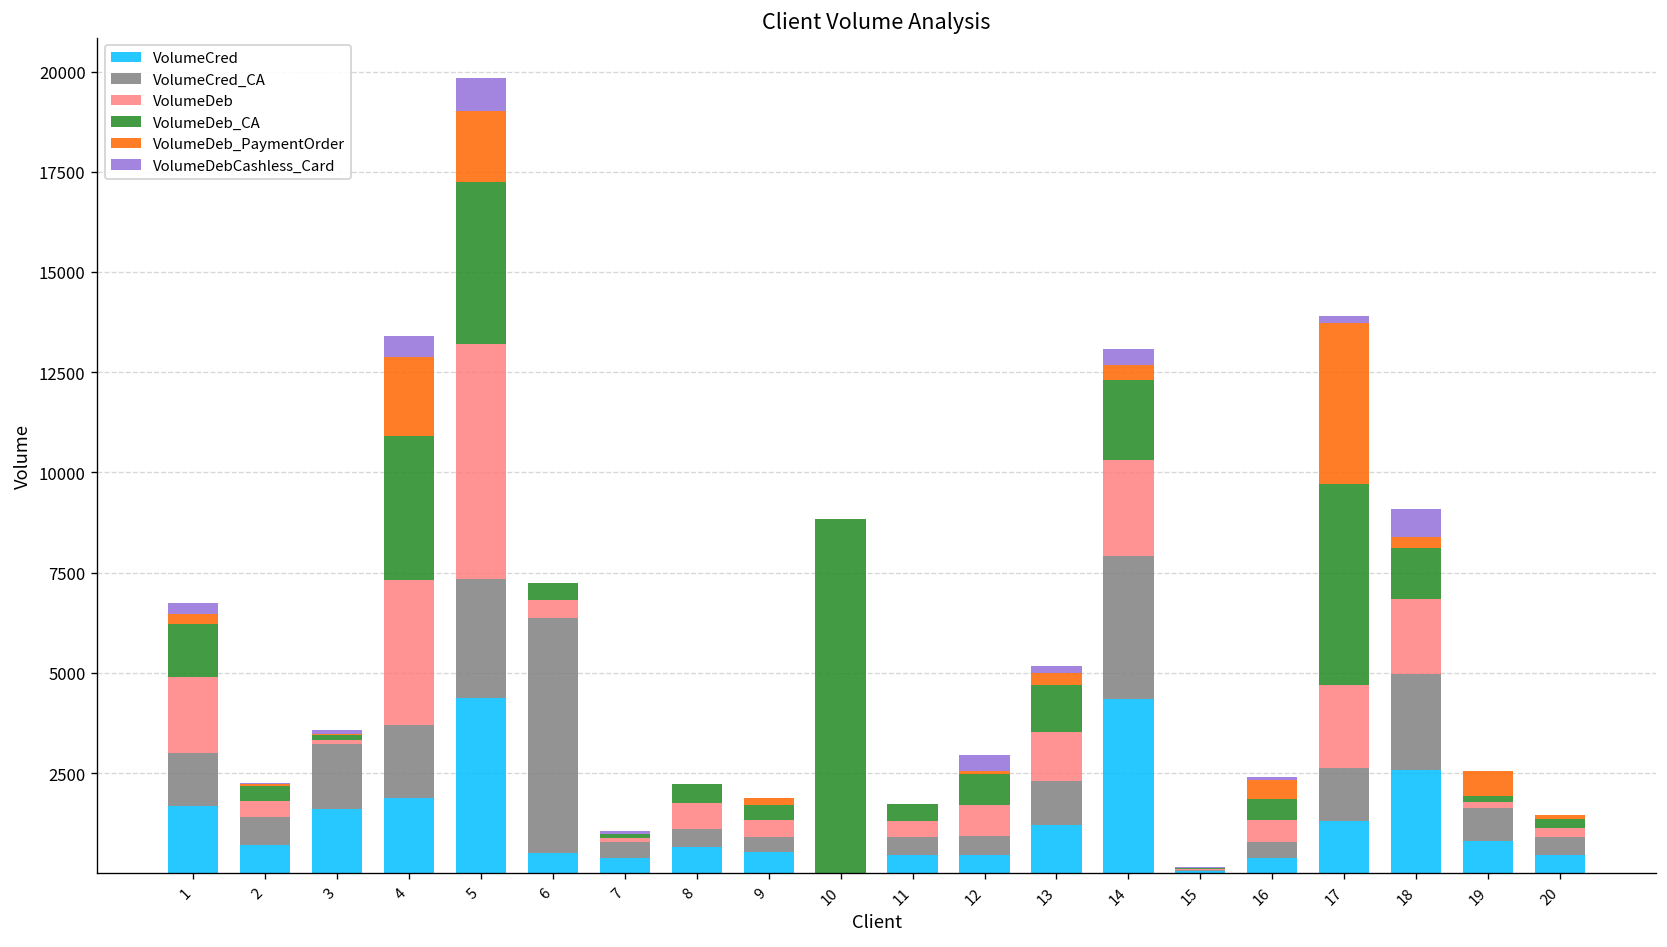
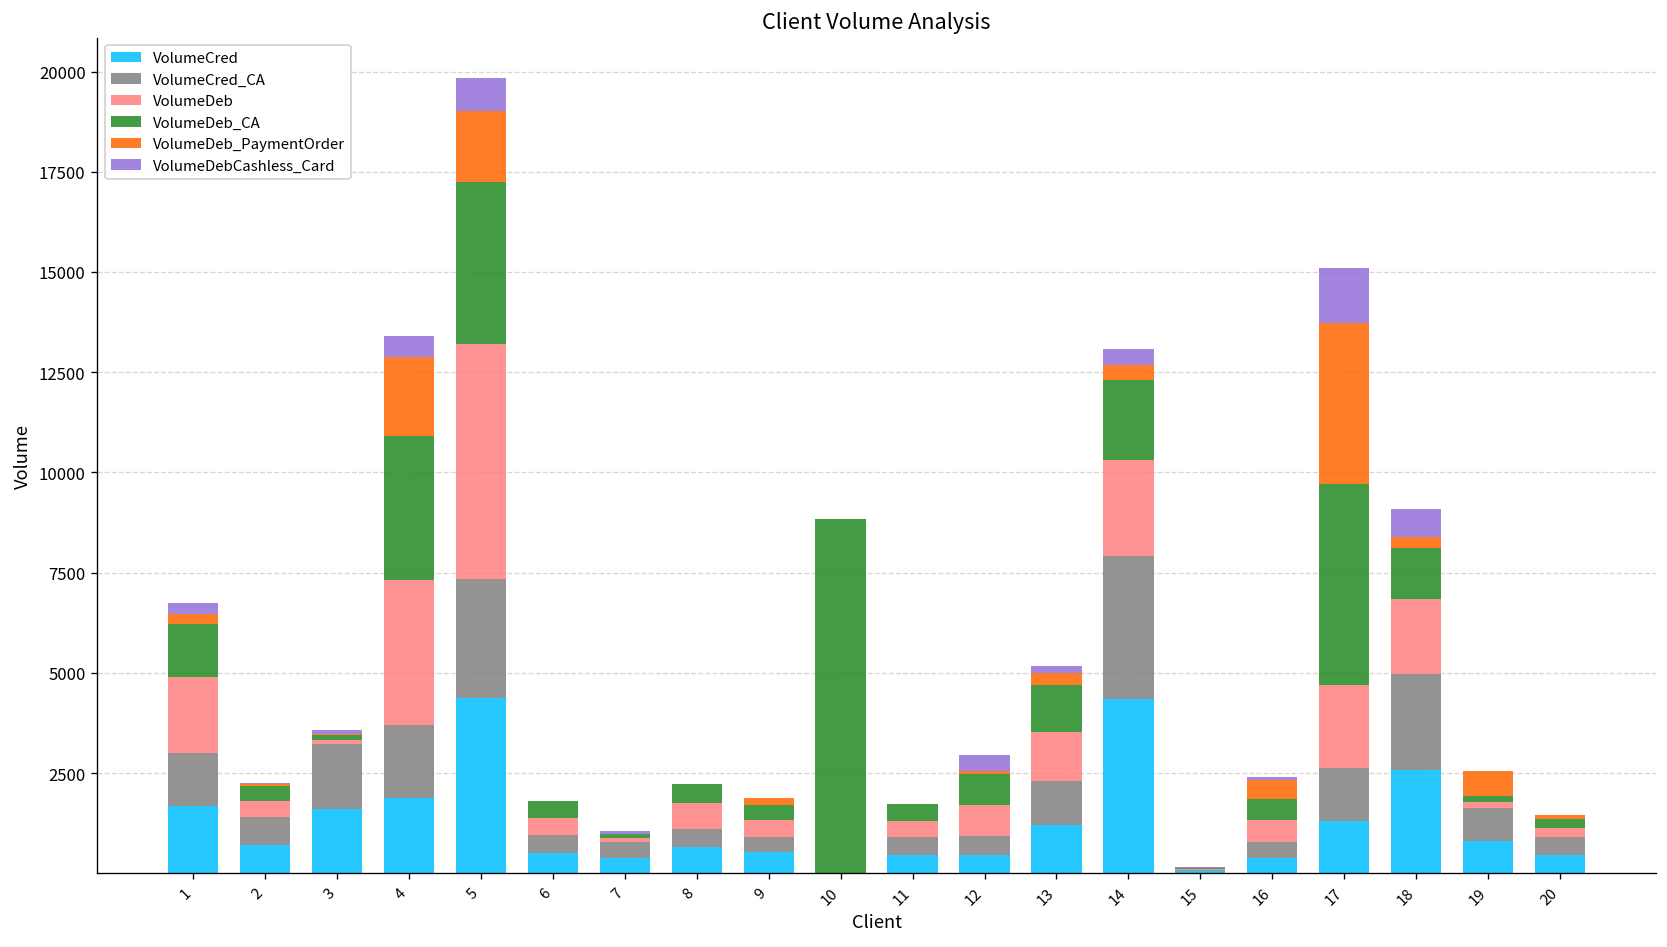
  {
    "VolumeCred": {
      "1": 1700,
      "2": 700,
      "3": 1600,
      "4": 1900,
      "5": 4400,
      "6": 500,
      "7": 400,
      "8": 600,
      "9": 500,
      "11": 500,
      "12": 500,
      "13": 1200,
      "14": 4400,
      "16": 400,
      "17": 1300,
      "18": 2600,
      "19": 800,
      "20": 500
    },
    "VolumeCred_CA": {
      "1": 1300,
      "2": 700,
      "3": 1600,
      "4": 1800,
      "5": 3000,
-     "6": 5900,
+     "6": 400,
      "7": 400,
      "8": 500,
      "9": 400,
      "10": 0,
      "11": 400,
      "12": 500,
      "13": 1100,
      "14": 3600,
      "16": 400,
      "17": 1300,
      "18": 2400,
      "19": 800,
      "20": 500
    },
    "VolumeDeb": {
      "1": 1900,
      "2": 400,
      "3": 100,
      "4": 3600,
      "5": 5900,
      "6": 400,
      "7": 100,
      "8": 700,
      "9": 400,
      "11": 400,
      "12": 800,
      "13": 1200,
      "14": 2400,
      "16": 500,
      "17": 2100,
      "18": 1900,
      "19": 100,
      "20": 200
    },
    "VolumeDeb_CA": {
      "1": 1300,
      "2": 400,
      "3": 100,
      "4": 3600,
      "5": 4000,
      "6": 400,
      "7": 100,
      "8": 500,
      "9": 400,
      "10": 8800,
      "11": 400,
      "12": 800,
      "13": 1200,
      "14": 2000,
      "16": 500,
      "17": 5000,
      "18": 1300,
      "19": 100,
      "20": 200
    },
    "VolumeDeb_PaymentOrder": {
      "1": 200,
      "4": 2000,
      "5": 1800,
      "6": 0,
      "8": 0,
      "9": 200,
      "10": 0,
      "11": 0,
      "12": 100,
      "13": 300,
      "14": 400,
      "15": 0,
      "16": 500,
      "17": 4000,
      "18": 300,
      "19": 600,
      "20": 100
    },
    "VolumeDebCashless_Card": {
      "1": 300,
      "3": 100,
      "4": 500,
      "5": 800,
      "6": 0,
      "9": 0,
      "10": 0,
      "11": 0,
      "12": 400,
      "13": 200,
      "14": 400,
-     "17": 200,
+     "17": 1400,
      "18": 700,
      "19": 0
    }
  }
